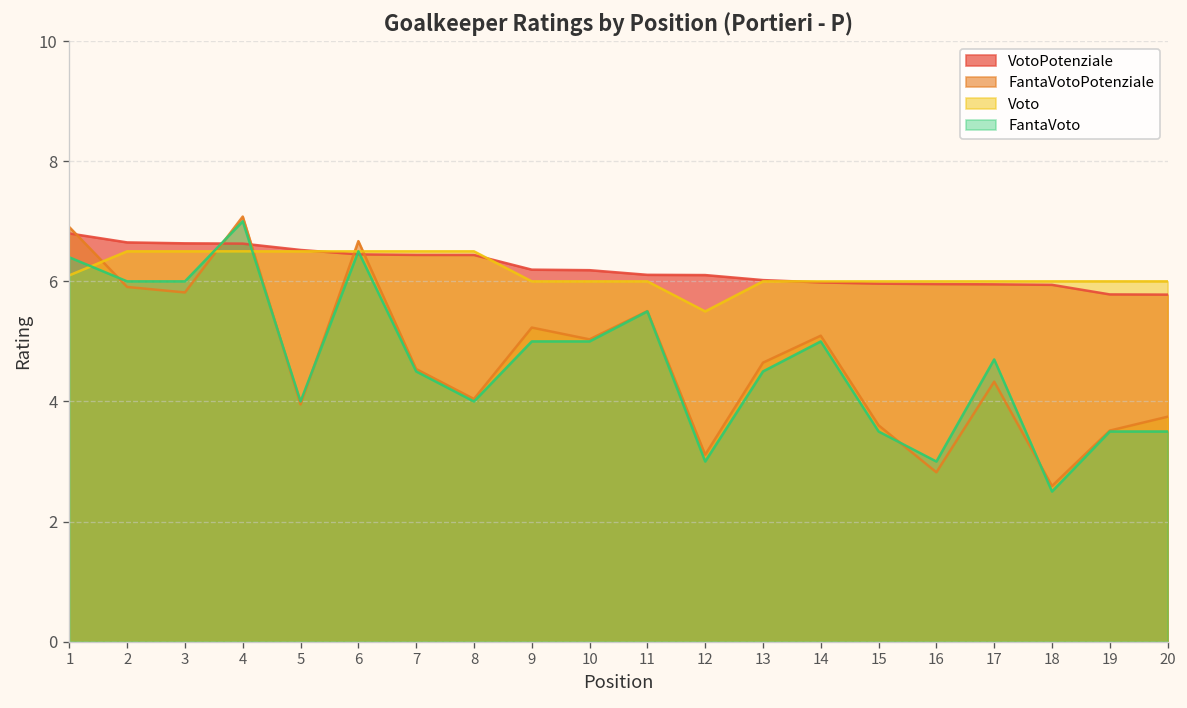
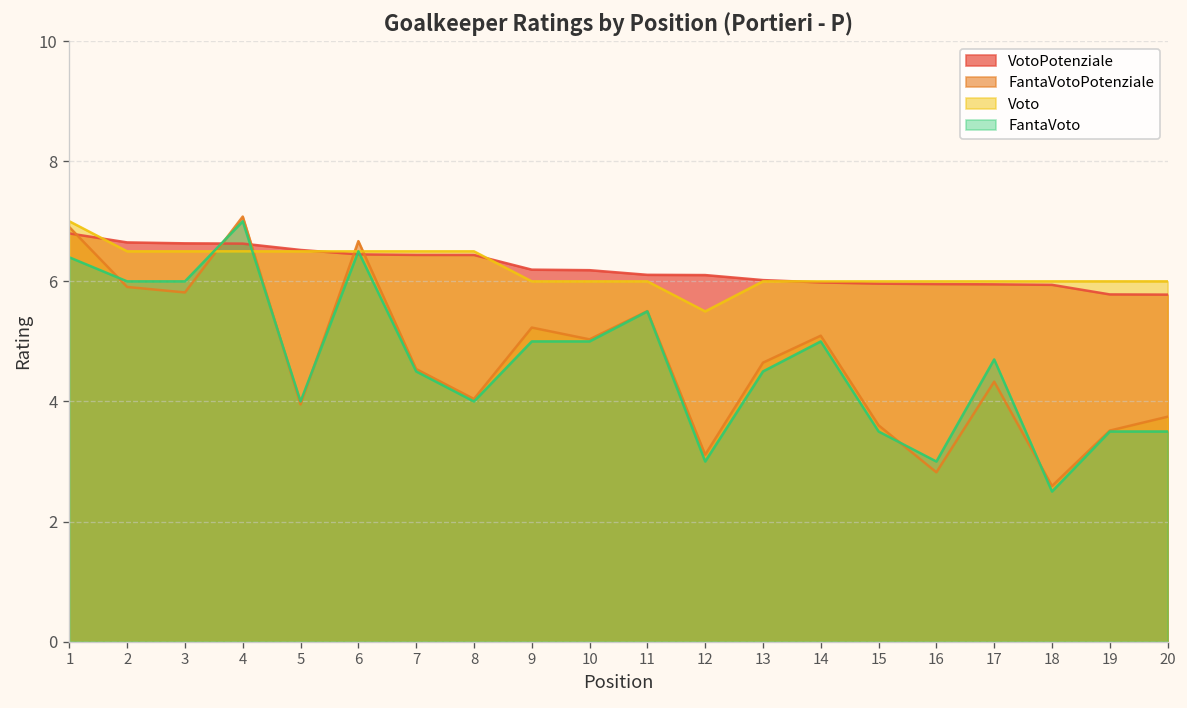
  {
    "Voto": {
-     "1": 6.1,
+     "1": 7.0,
      "2": 6.5,
      "3": 6.5,
      "4": 6.5,
      "7": 6.5,
      "8": 6.5,
      "9": 6.0,
      "10": 6.0,
      "11": 6.0,
      "12": 5.5,
      "18": 6.0,
      "19": 6.0,
      "20": 6.0
    },
    "FantaVoto": {
      "1": 6.4,
      "2": 6.0,
      "3": 6.0,
      "4": 7.0,
      "9": 5.0,
      "12": 3.0,
      "13": 4.5,
      "14": 5.0,
      "15": 3.5,
      "16": 3.0,
      "17": 4.7,
      "18": 2.5,
      "20": 3.5
    }
  }
